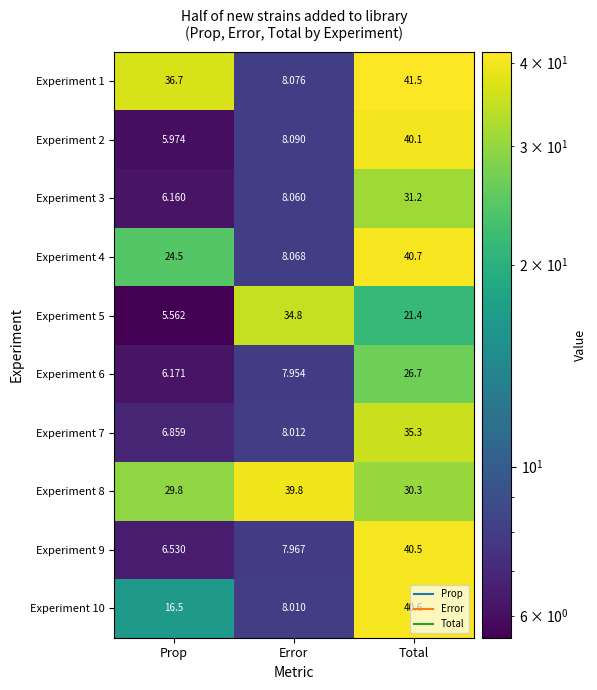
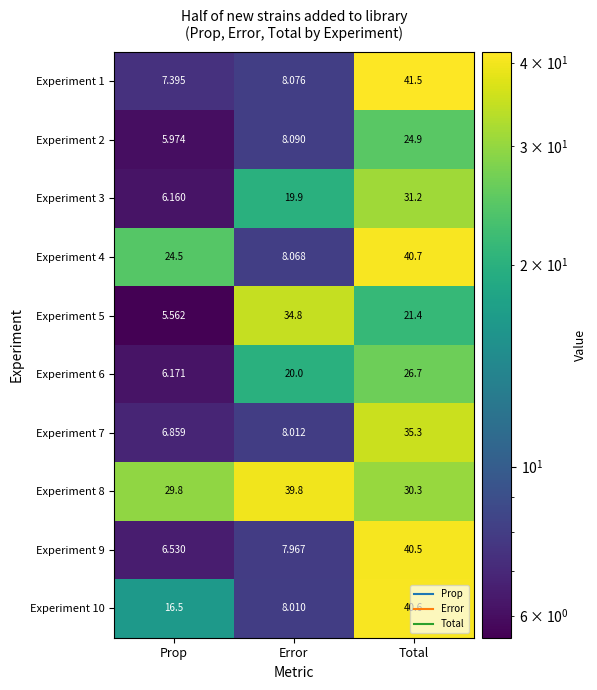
  {
    "Experiment 1": {
-     "Prop": 36.7,
+     "Prop": 7.395,
      "Error": 8.076,
      "Total": 41.5
    },
    "Experiment 2": {
      "Prop": 5.974,
      "Error": 8.090,
-     "Total": 40.1
+     "Total": 24.9
    },
    "Experiment 3": {
      "Prop": 6.160,
-     "Error": 8.060,
+     "Error": 19.9,
      "Total": 31.2
    },
    "Experiment 4": {
      "Prop": 24.5,
      "Error": 8.068,
      "Total": 40.7
    },
    "Experiment 5": {
      "Prop": 5.562,
      "Error": 34.8,
      "Total": 21.4
    },
    "Experiment 6": {
      "Prop": 6.171,
-     "Error": 7.954,
+     "Error": 20.0,
      "Total": 26.7
    },
    "Experiment 7": {
      "Prop": 6.859,
      "Error": 8.012,
      "Total": 35.3
    },
    "Experiment 8": {
      "Prop": 29.8,
      "Error": 39.8,
      "Total": 30.3
    },
    "Experiment 9": {
      "Prop": 6.530,
      "Error": 7.967,
      "Total": 40.5
    },
    "Experiment 10": {
      "Prop": 16.5,
      "Error": 8.010
    }
  }
